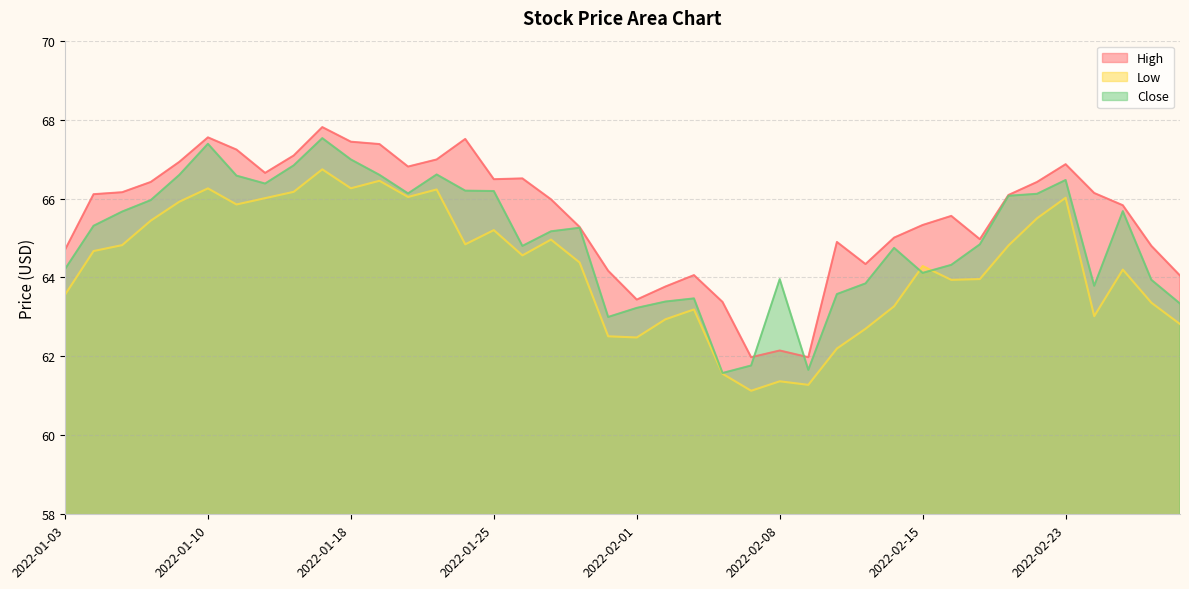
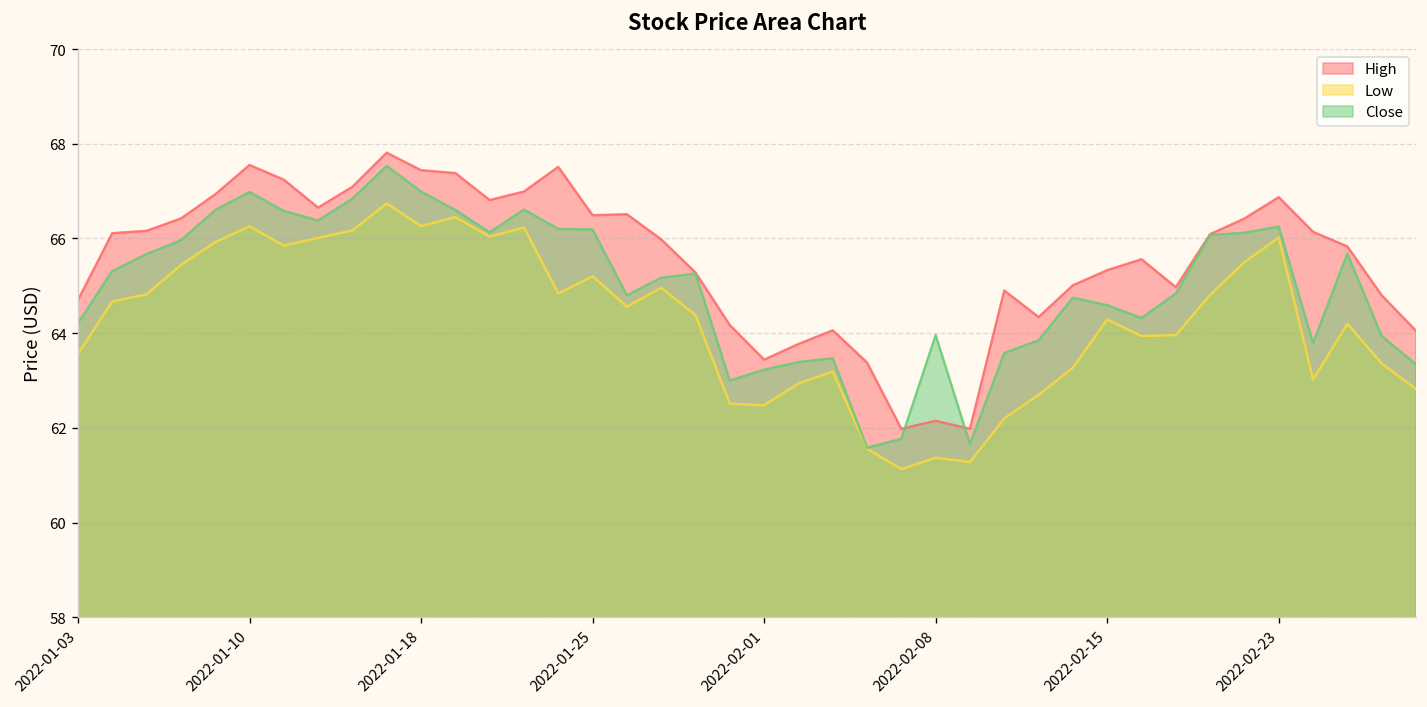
  {
    "High": {
      "2022-01-03": 64.7,
      "2022-01-10": 67.6,
      "2022-01-18": 67.4,
      "2022-01-25": 66.5,
      "2022-02-01": 63.4,
      "2022-02-08": 62.2,
      "2022-02-15": 65.3,
      "2022-02-23": 66.9
    },
    "Low": {
      "2022-01-03": 63.6,
      "2022-01-10": 66.3,
      "2022-01-18": 66.3,
      "2022-01-25": 65.2,
      "2022-02-01": 62.5,
      "2022-02-08": 61.4,
      "2022-02-15": 64.3,
      "2022-02-23": 66.0
    },
    "Close": {
      "2022-01-03": 64.2,
-     "2022-01-10": 67.4,
+     "2022-01-10": 67.0,
      "2022-01-18": 67.0,
      "2022-01-25": 66.2,
      "2022-02-01": 63.2,
      "2022-02-08": 64.0,
-     "2022-02-15": 64.1,
-     "2022-02-23": 66.5
+     "2022-02-15": 64.6,
+     "2022-02-23": 66.2
    }
  }
